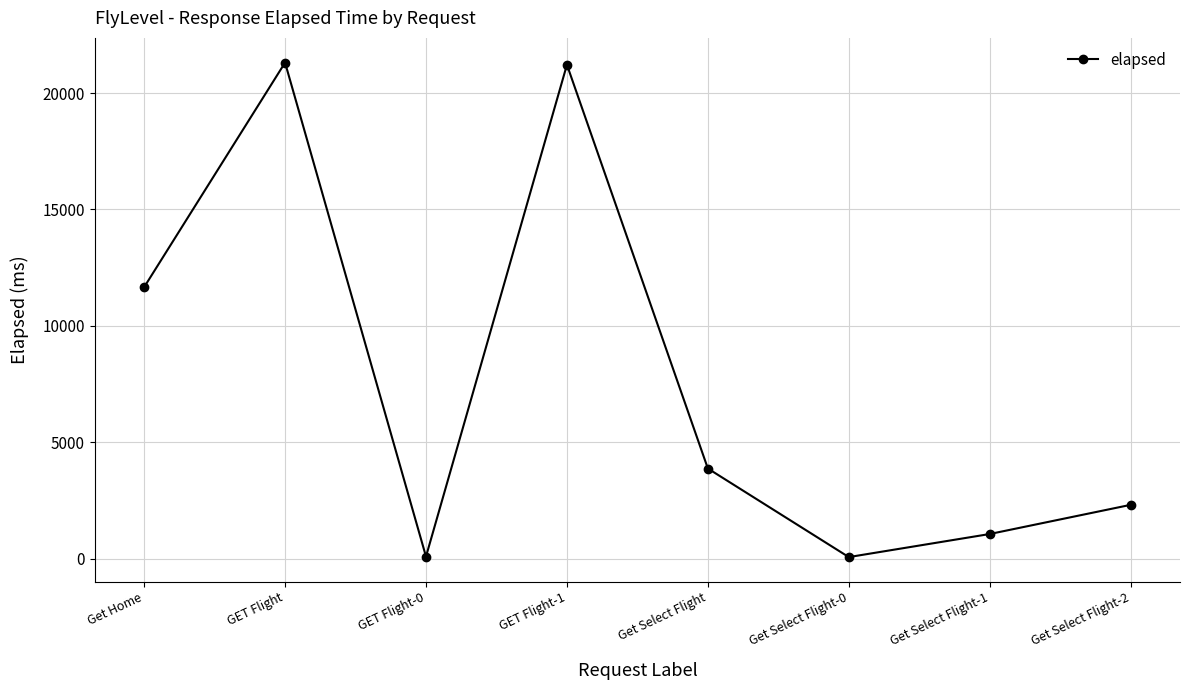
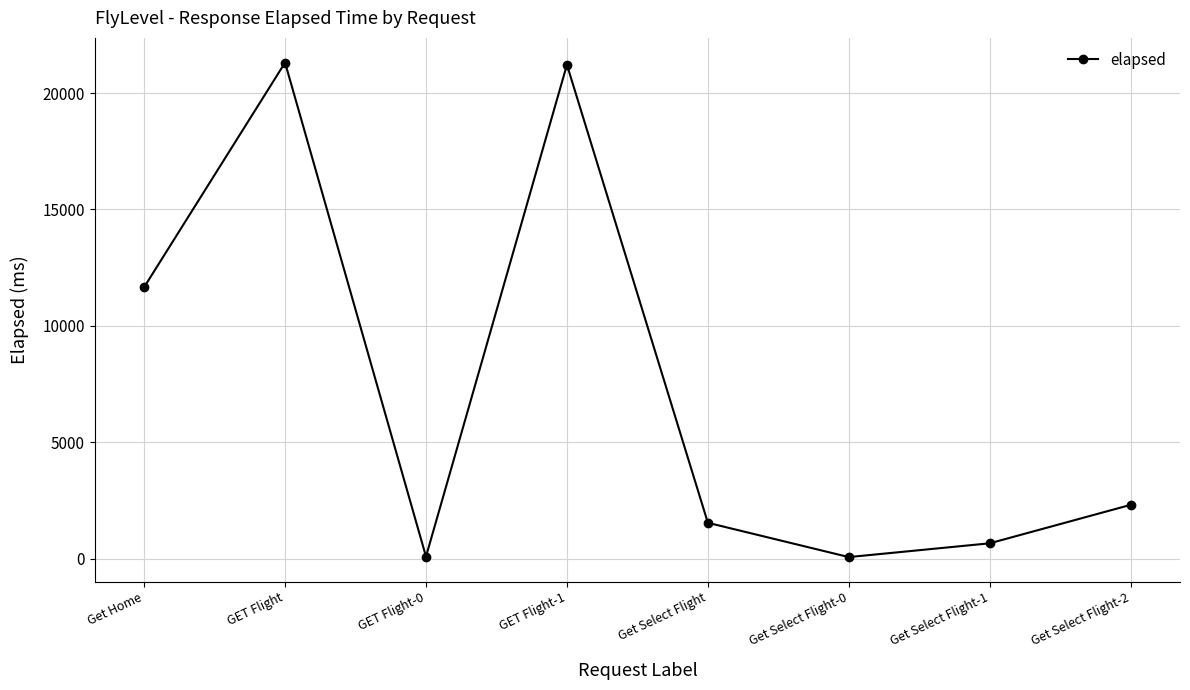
  {
    "Get Home": 11700,
    "GET Flight": 21300,
    "GET Flight-0": 100,
    "GET Flight-1": 21200,
-   "Get Select Flight": 3900,
+   "Get Select Flight": 1500,
    "Get Select Flight-0": 100,
-   "Get Select Flight-1": 1100,
+   "Get Select Flight-1": 700,
    "Get Select Flight-2": 2300
  }
